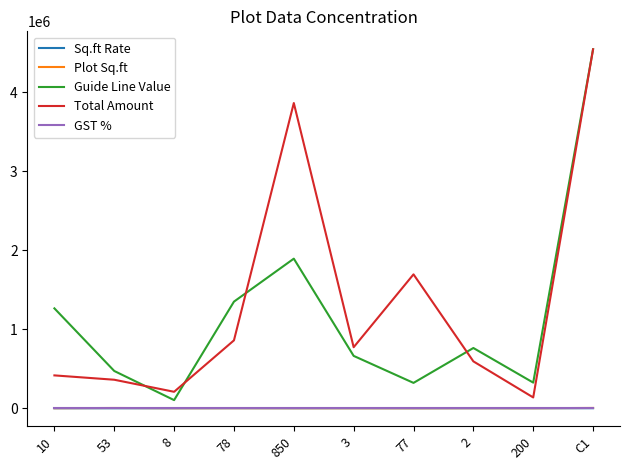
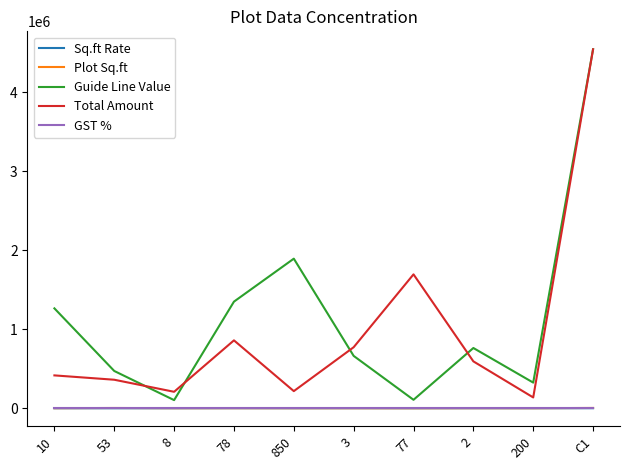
  {
    "GST %": {
      "10": 0,
      "53": 0,
      "8": 0,
      "78": 0,
      "850": 0,
      "3": 0,
      "77": 0,
      "2": 0,
      "200": 0,
      "C1": 0
    },
    "Guide Line Value": {
      "10": 1300000,
      "53": 500000,
      "8": 100000,
      "78": 1400000,
      "850": 1900000,
      "3": 700000,
-     "77": 300000,
+     "77": 100000,
      "2": 800000,
      "200": 300000
    },
    "Total Amount": {
      "10": 400000,
      "53": 400000,
      "8": 200000,
      "78": 900000,
-     "850": 3900000,
+     "850": 200000,
      "3": 800000,
      "77": 1700000,
      "2": 600000,
      "200": 100000
    }
  }
